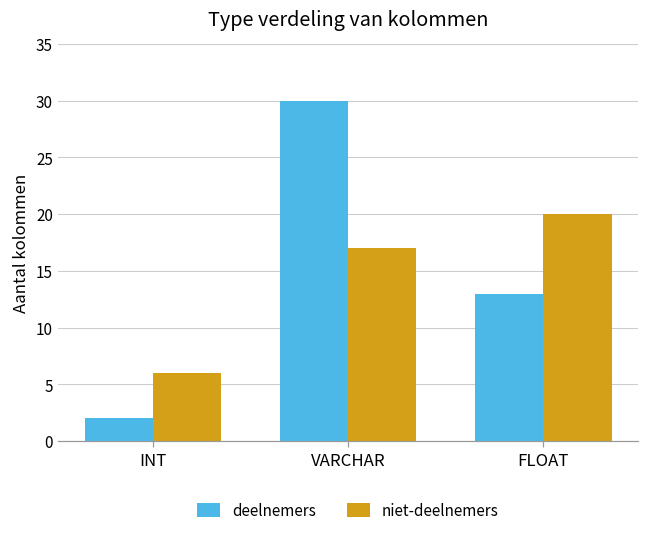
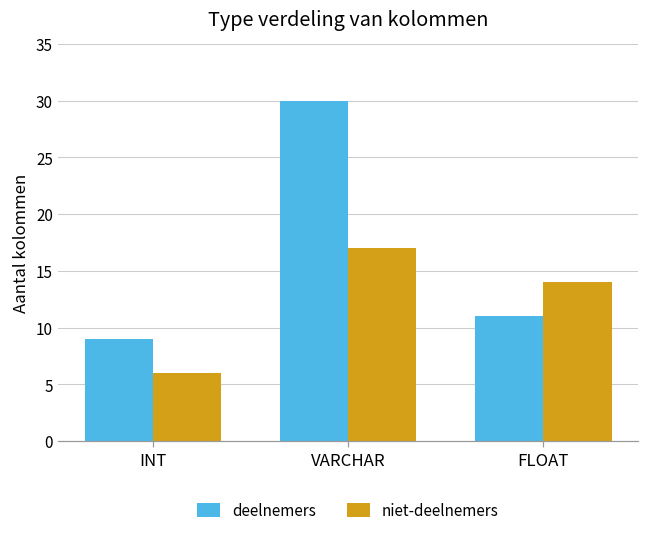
  {
    "deelnemers": {
-     "INT": 2,
+     "INT": 9,
      "VARCHAR": 30,
-     "FLOAT": 13
+     "FLOAT": 11
    },
    "niet-deelnemers": {
      "INT": 6,
      "VARCHAR": 17,
-     "FLOAT": 20
+     "FLOAT": 14
    }
  }
